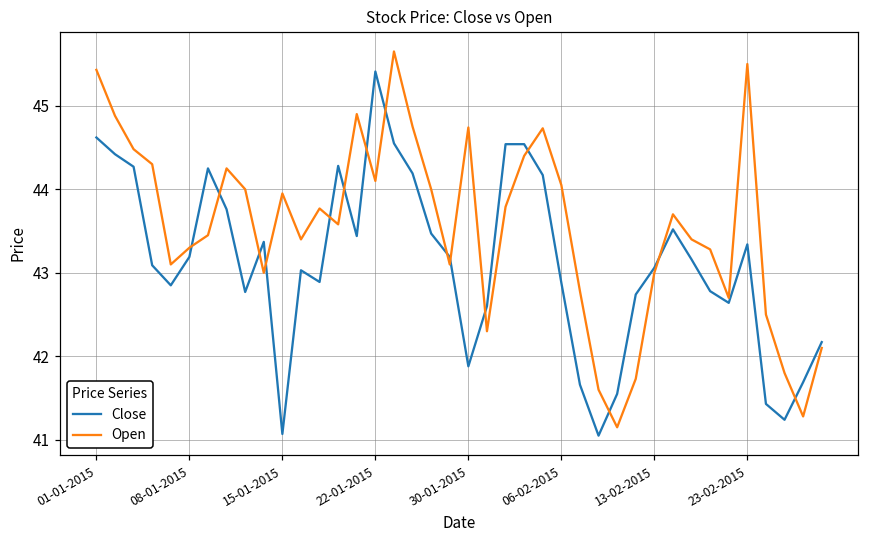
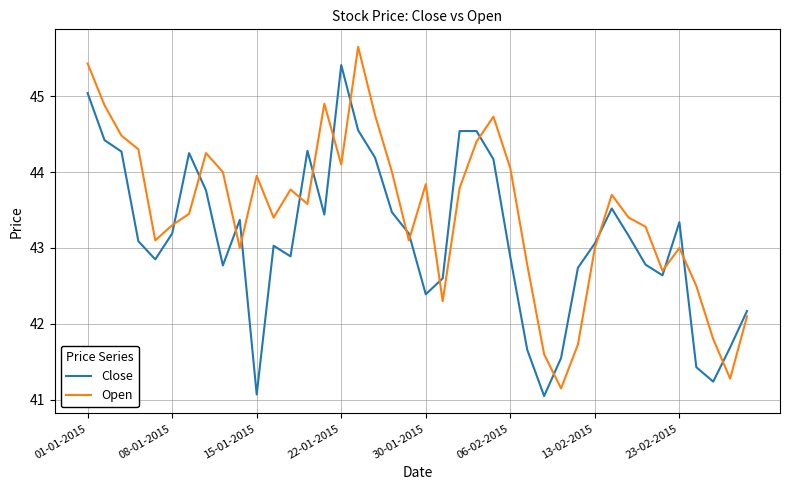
  {
    "Close": {
-     "01-01-2015": 44.6,
+     "01-01-2015": 45.0,
      "08-01-2015": 43.2,
      "15-01-2015": 41.1,
      "22-01-2015": 45.4,
-     "30-01-2015": 41.9,
+     "30-01-2015": 42.4,
      "06-02-2015": 42.9,
      "13-02-2015": 43.1,
      "23-02-2015": 43.3
    },
    "Open": {
      "01-01-2015": 45.4,
      "08-01-2015": 43.3,
      "15-01-2015": 44.0,
      "22-01-2015": 44.1,
-     "30-01-2015": 44.7,
+     "30-01-2015": 43.8,
      "06-02-2015": 44.1,
      "13-02-2015": 43.0,
-     "23-02-2015": 45.5
+     "23-02-2015": 43.0
    }
  }
